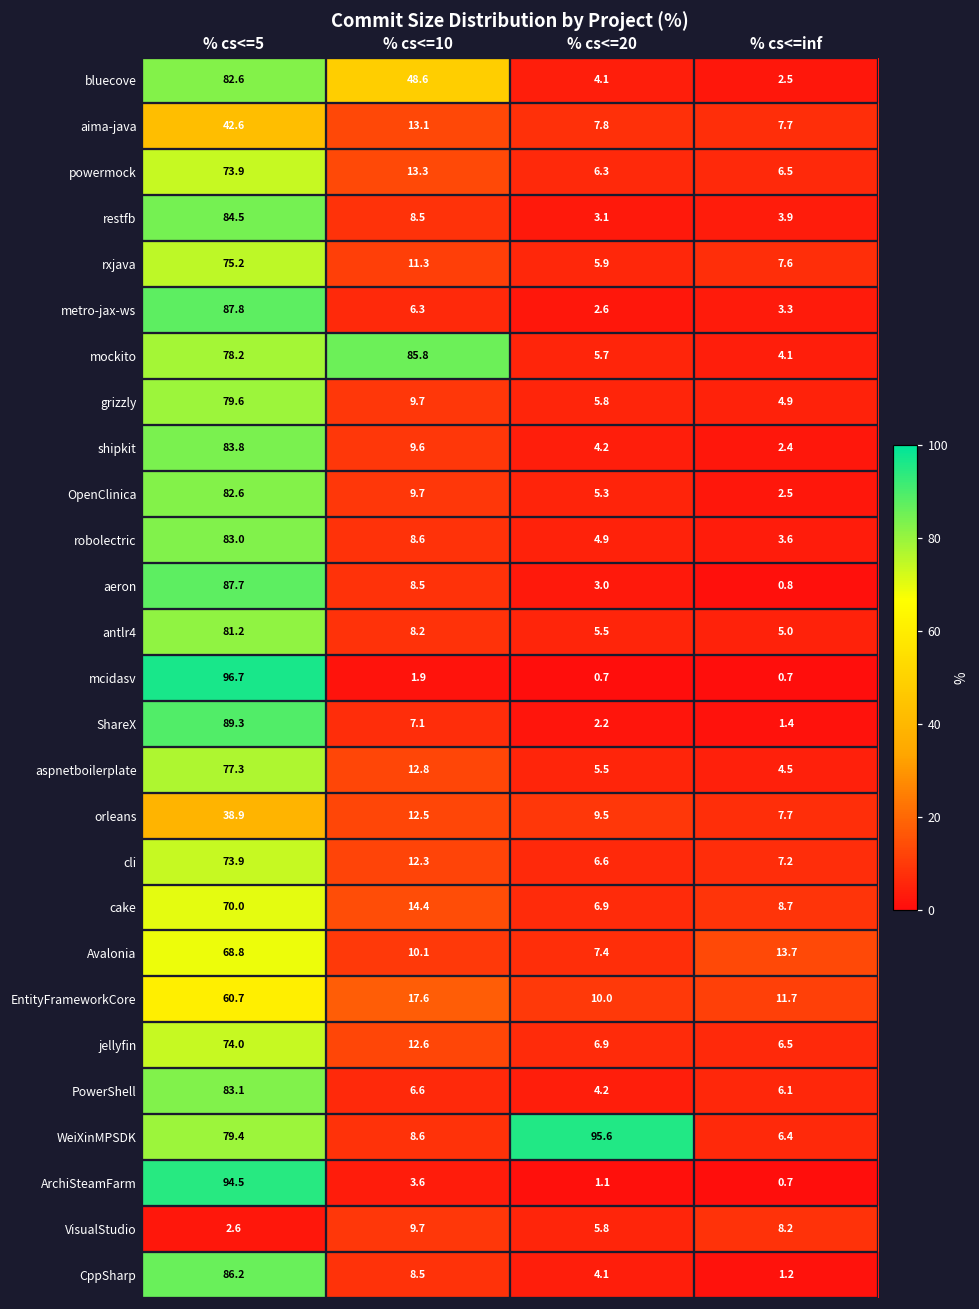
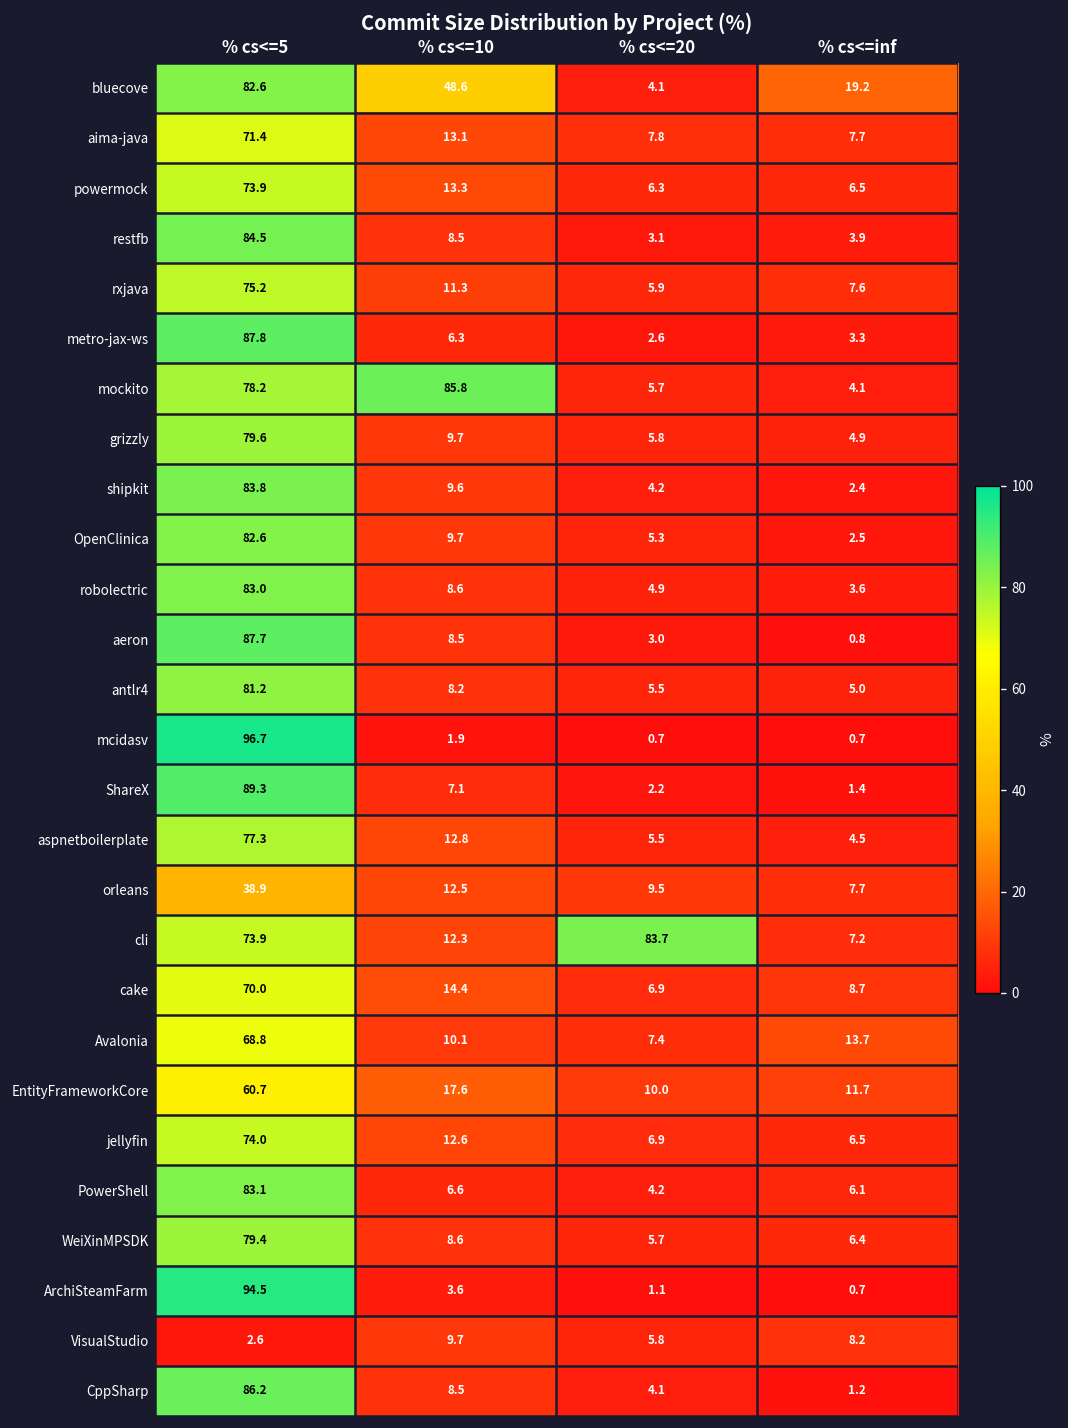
  {
    "bluecove": {
      "% cs<=5": 82.6,
      "% cs<=10": 48.6,
      "% cs<=20": 4.1,
-     "% cs<=inf": 2.5
+     "% cs<=inf": 19.2
    },
    "aima-java": {
-     "% cs<=5": 42.6,
+     "% cs<=5": 71.4,
      "% cs<=10": 13.1,
      "% cs<=20": 7.8,
      "% cs<=inf": 7.7
    },
    "powermock": {
      "% cs<=5": 73.9,
      "% cs<=10": 13.3,
      "% cs<=20": 6.3,
      "% cs<=inf": 6.5
    },
    "restfb": {
      "% cs<=5": 84.5,
      "% cs<=10": 8.5,
      "% cs<=20": 3.1,
      "% cs<=inf": 3.9
    },
    "rxjava": {
      "% cs<=5": 75.2,
      "% cs<=10": 11.3,
      "% cs<=20": 5.9,
      "% cs<=inf": 7.6
    },
    "metro-jax-ws": {
      "% cs<=5": 87.8,
      "% cs<=10": 6.3,
      "% cs<=20": 2.6,
      "% cs<=inf": 3.3
    },
    "mockito": {
      "% cs<=5": 78.2,
      "% cs<=10": 85.8,
      "% cs<=20": 5.7,
      "% cs<=inf": 4.1
    },
    "grizzly": {
      "% cs<=5": 79.6,
      "% cs<=10": 9.7,
      "% cs<=20": 5.8,
      "% cs<=inf": 4.9
    },
    "shipkit": {
      "% cs<=5": 83.8,
      "% cs<=10": 9.6,
      "% cs<=20": 4.2,
      "% cs<=inf": 2.4
    },
    "OpenClinica": {
      "% cs<=5": 82.6,
      "% cs<=10": 9.7,
      "% cs<=20": 5.3,
      "% cs<=inf": 2.5
    },
    "robolectric": {
      "% cs<=5": 83.0,
      "% cs<=10": 8.6,
      "% cs<=20": 4.9,
      "% cs<=inf": 3.6
    },
    "aeron": {
      "% cs<=5": 87.7,
      "% cs<=10": 8.5,
      "% cs<=20": 3.0,
      "% cs<=inf": 0.8
    },
    "antlr4": {
      "% cs<=5": 81.2,
      "% cs<=10": 8.2,
      "% cs<=20": 5.5,
      "% cs<=inf": 5.0
    },
    "mcidasv": {
      "% cs<=5": 96.7,
      "% cs<=10": 1.9,
      "% cs<=20": 0.7,
      "% cs<=inf": 0.7
    },
    "ShareX": {
      "% cs<=5": 89.3,
      "% cs<=10": 7.1,
      "% cs<=20": 2.2,
      "% cs<=inf": 1.4
    },
    "aspnetboilerplate": {
      "% cs<=5": 77.3,
      "% cs<=10": 12.8,
      "% cs<=20": 5.5,
      "% cs<=inf": 4.5
    },
    "orleans": {
      "% cs<=5": 38.9,
      "% cs<=10": 12.5,
      "% cs<=20": 9.5,
      "% cs<=inf": 7.7
    },
    "cli": {
      "% cs<=5": 73.9,
      "% cs<=10": 12.3,
-     "% cs<=20": 6.6,
+     "% cs<=20": 83.7,
      "% cs<=inf": 7.2
    },
    "cake": {
      "% cs<=5": 70.0,
      "% cs<=10": 14.4,
      "% cs<=20": 6.9,
      "% cs<=inf": 8.7
    },
    "Avalonia": {
      "% cs<=5": 68.8,
      "% cs<=10": 10.1,
      "% cs<=20": 7.4,
      "% cs<=inf": 13.7
    },
    "EntityFrameworkCore": {
      "% cs<=5": 60.7,
      "% cs<=10": 17.6,
      "% cs<=20": 10.0,
      "% cs<=inf": 11.7
    },
    "jellyfin": {
      "% cs<=5": 74.0,
      "% cs<=10": 12.6,
      "% cs<=20": 6.9,
      "% cs<=inf": 6.5
    },
    "PowerShell": {
      "% cs<=5": 83.1,
      "% cs<=10": 6.6,
      "% cs<=20": 4.2,
      "% cs<=inf": 6.1
    },
    "WeiXinMPSDK": {
      "% cs<=5": 79.4,
      "% cs<=10": 8.6,
-     "% cs<=20": 95.6,
+     "% cs<=20": 5.7,
      "% cs<=inf": 6.4
    },
    "ArchiSteamFarm": {
      "% cs<=5": 94.5,
      "% cs<=10": 3.6,
      "% cs<=20": 1.1,
      "% cs<=inf": 0.7
    },
    "VisualStudio": {
      "% cs<=5": 2.6,
      "% cs<=10": 9.7,
      "% cs<=20": 5.8,
      "% cs<=inf": 8.2
    },
    "CppSharp": {
      "% cs<=5": 86.2,
      "% cs<=10": 8.5,
      "% cs<=20": 4.1,
      "% cs<=inf": 1.2
    }
  }
